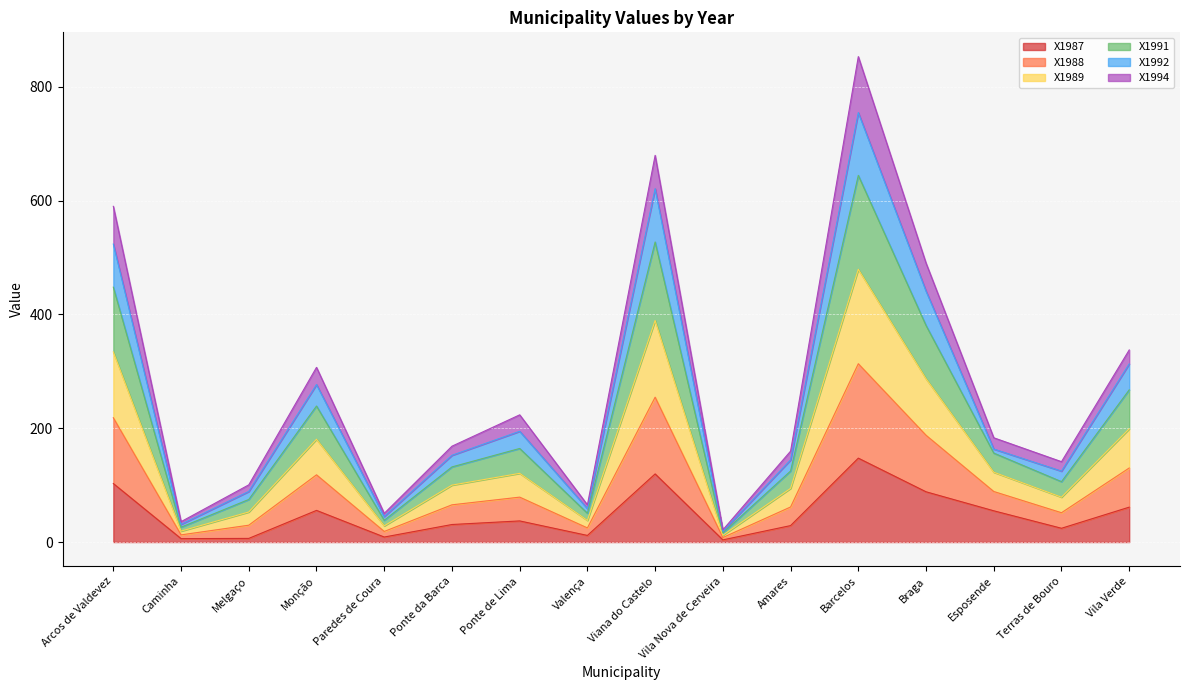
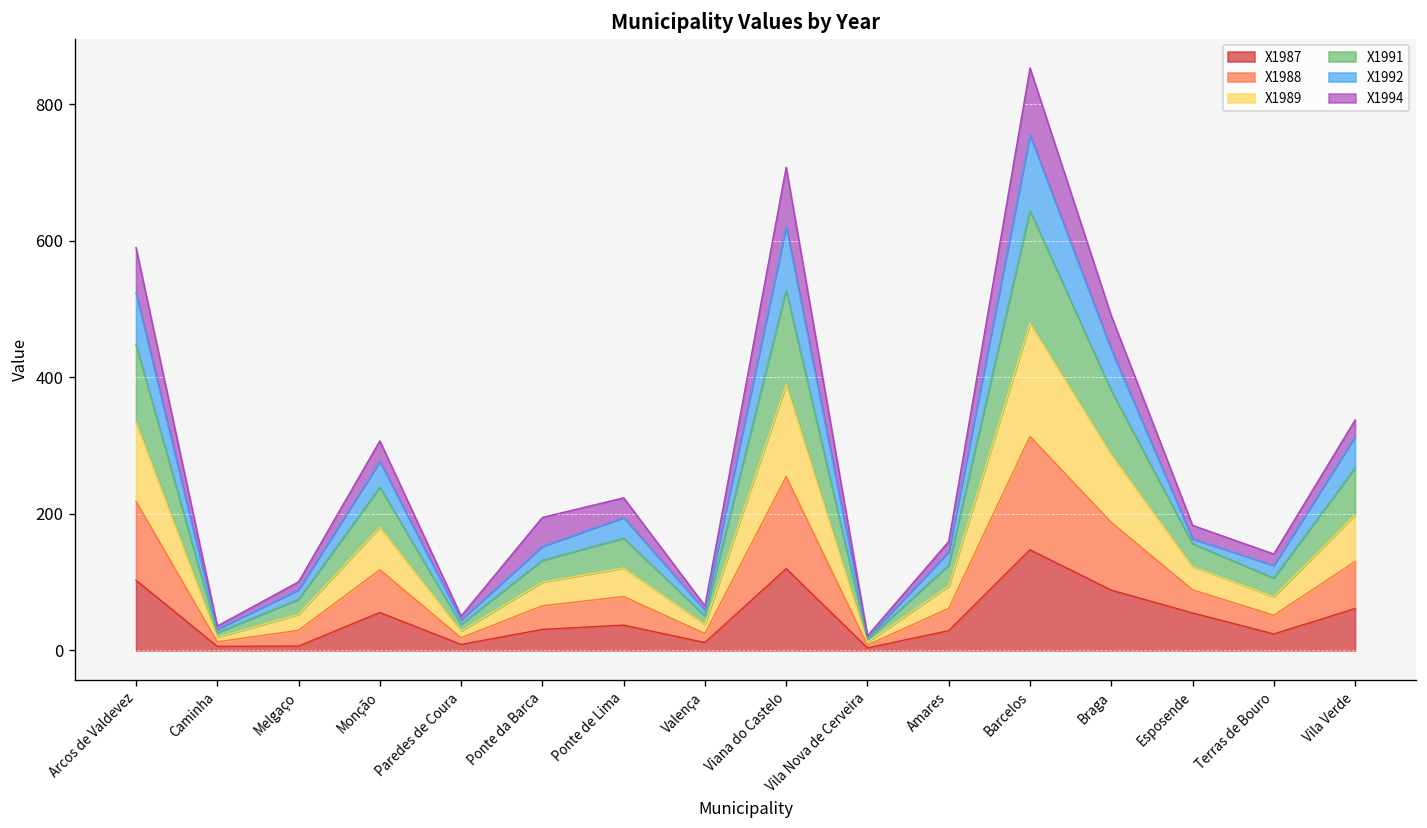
  {
    "X1987": {
      "Arcos de Valdevez": 100,
      "Caminha": 10,
      "Melgaço": 10,
      "Monção": 60,
      "Paredes de Coura": 10,
      "Ponte da Barca": 30,
      "Ponte de Lima": 40,
      "Valença": 10,
      "Viana do Castelo": 120,
      "Amares": 30,
      "Barcelos": 150,
      "Braga": 90,
      "Esposende": 50,
      "Terras de Bouro": 20,
      "Vila Verde": 60
    },
    "X1988": {
      "Arcos de Valdevez": 120,
      "Caminha": 10,
      "Melgaço": 20,
      "Monção": 60,
      "Paredes de Coura": 10,
      "Ponte da Barca": 30,
      "Ponte de Lima": 40,
      "Valença": 10,
      "Viana do Castelo": 130,
      "Amares": 30,
      "Barcelos": 170,
      "Braga": 100,
      "Esposende": 30,
      "Terras de Bouro": 30,
      "Vila Verde": 70
    },
    "X1989": {
      "Arcos de Valdevez": 120,
      "Caminha": 10,
      "Melgaço": 20,
      "Monção": 60,
      "Paredes de Coura": 10,
      "Ponte da Barca": 30,
      "Ponte de Lima": 40,
      "Valença": 10,
      "Viana do Castelo": 130,
      "Amares": 30,
      "Barcelos": 170,
      "Braga": 100,
      "Esposende": 30,
      "Terras de Bouro": 30,
      "Vila Verde": 70
    },
    "X1991": {
      "Arcos de Valdevez": 110,
      "Caminha": 10,
      "Melgaço": 20,
      "Monção": 60,
      "Paredes de Coura": 10,
      "Ponte da Barca": 30,
      "Ponte de Lima": 40,
      "Valença": 10,
      "Viana do Castelo": 140,
      "Amares": 30,
      "Barcelos": 170,
      "Braga": 90,
      "Esposende": 30,
      "Terras de Bouro": 30,
      "Vila Verde": 70
    },
    "X1992": {
      "Arcos de Valdevez": 80,
      "Caminha": 10,
      "Melgaço": 10,
      "Monção": 40,
      "Paredes de Coura": 10,
      "Ponte da Barca": 20,
      "Ponte de Lima": 30,
      "Valença": 10,
      "Viana do Castelo": 90,
      "Amares": 20,
      "Barcelos": 110,
      "Braga": 60,
      "Esposende": 10,
      "Terras de Bouro": 20,
      "Vila Verde": 50
    },
    "X1994": {
      "Arcos de Valdevez": 70,
      "Caminha": 0,
      "Melgaço": 10,
      "Monção": 30,
      "Paredes de Coura": 10,
-     "Ponte da Barca": 20,
+     "Ponte da Barca": 40,
      "Ponte de Lima": 30,
      "Valença": 10,
-     "Viana do Castelo": 60,
+     "Viana do Castelo": 90,
      "Amares": 20,
      "Barcelos": 100,
      "Braga": 50,
      "Esposende": 20,
      "Terras de Bouro": 20,
      "Vila Verde": 20
    }
  }
